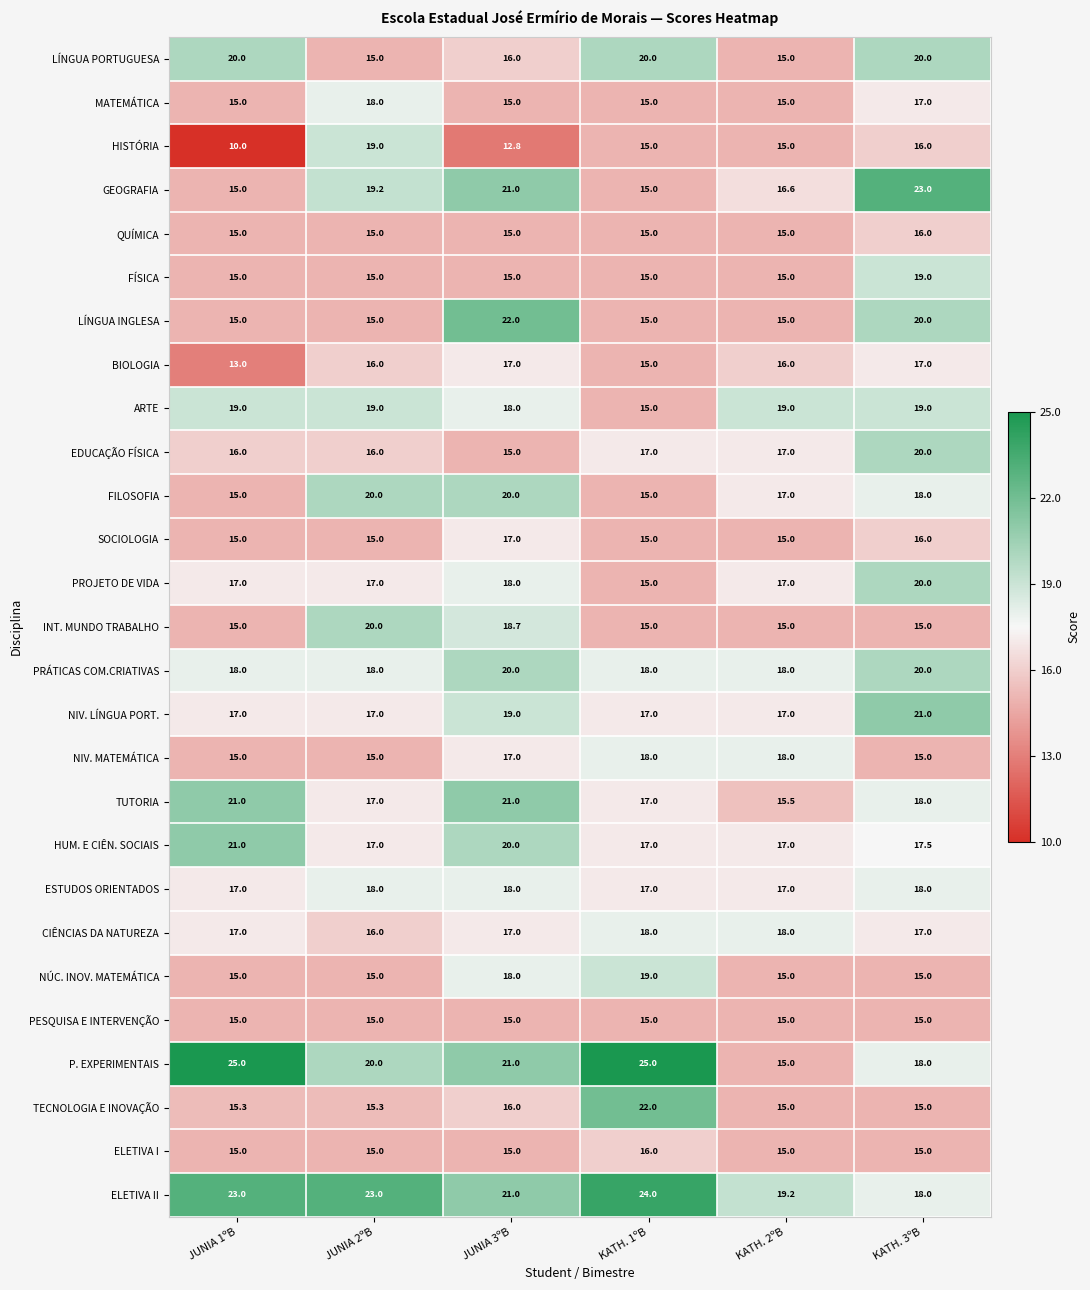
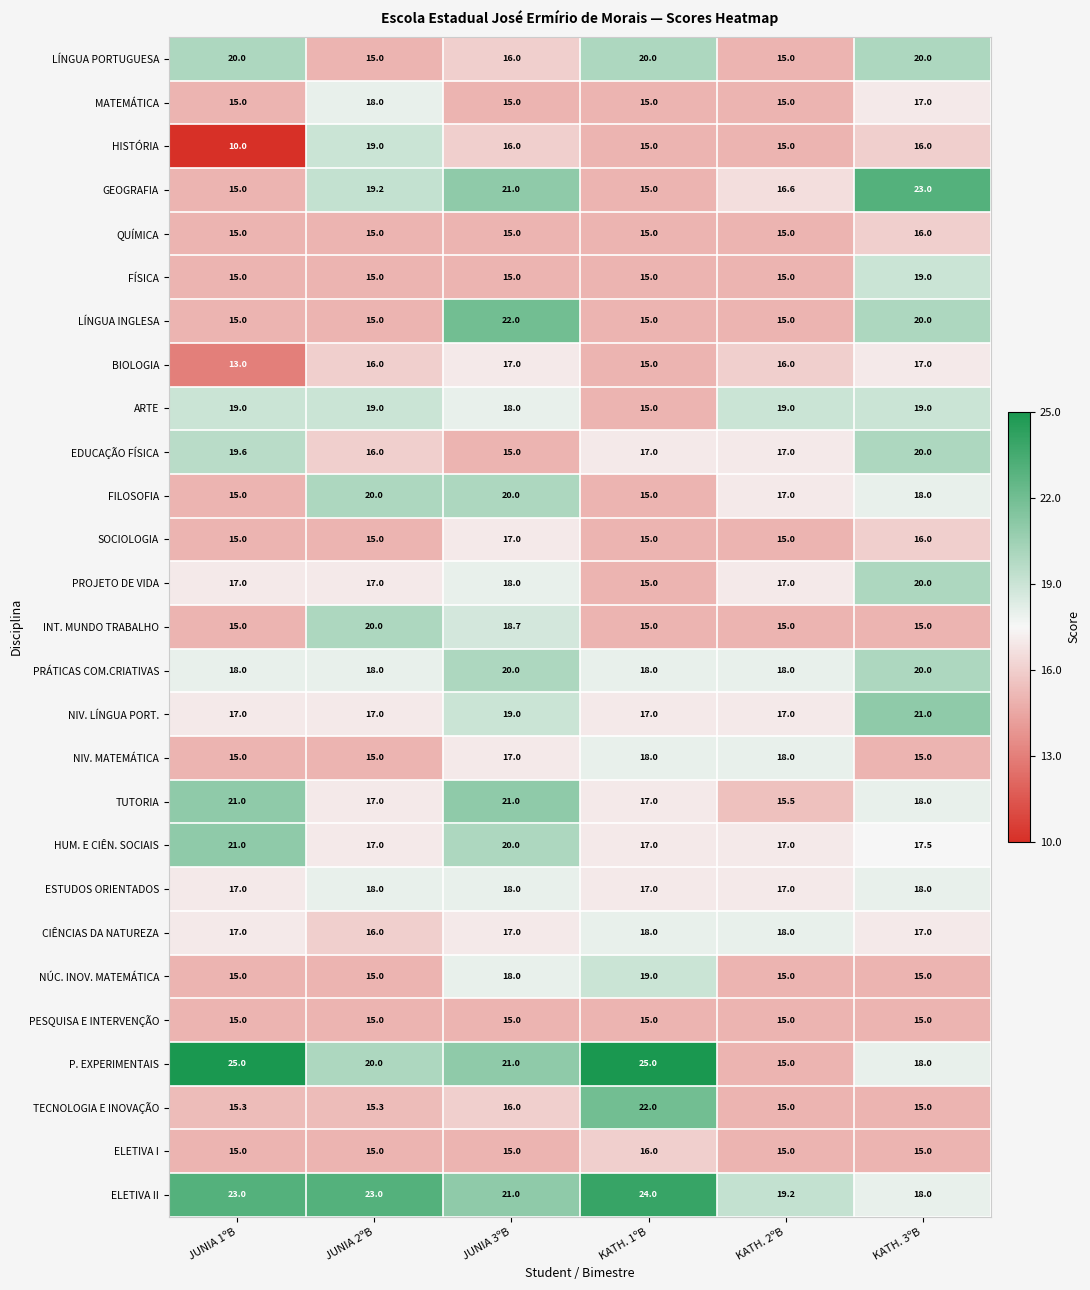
  {
    "LÍNGUA PORTUGUESA": {
      "JUNIA 1ºB": 20.0,
      "JUNIA 2ºB": 15.0,
      "JUNIA 3ºB": 16.0,
      "KATH. 1ºB": 20.0,
      "KATH. 2ºB": 15.0,
      "KATH. 3ºB": 20.0
    },
    "MATEMÁTICA": {
      "JUNIA 1ºB": 15.0,
      "JUNIA 2ºB": 18.0,
      "JUNIA 3ºB": 15.0,
      "KATH. 1ºB": 15.0,
      "KATH. 2ºB": 15.0,
      "KATH. 3ºB": 17.0
    },
    "HISTÓRIA": {
      "JUNIA 1ºB": 10.0,
      "JUNIA 2ºB": 19.0,
-     "JUNIA 3ºB": 12.8,
+     "JUNIA 3ºB": 16.0,
      "KATH. 1ºB": 15.0,
      "KATH. 2ºB": 15.0,
      "KATH. 3ºB": 16.0
    },
    "GEOGRAFIA": {
      "JUNIA 1ºB": 15.0,
      "JUNIA 2ºB": 19.2,
      "JUNIA 3ºB": 21.0,
      "KATH. 1ºB": 15.0,
      "KATH. 2ºB": 16.6,
      "KATH. 3ºB": 23.0
    },
    "QUÍMICA": {
      "JUNIA 1ºB": 15.0,
      "JUNIA 2ºB": 15.0,
      "JUNIA 3ºB": 15.0,
      "KATH. 1ºB": 15.0,
      "KATH. 2ºB": 15.0,
      "KATH. 3ºB": 16.0
    },
    "FÍSICA": {
      "JUNIA 1ºB": 15.0,
      "JUNIA 2ºB": 15.0,
      "JUNIA 3ºB": 15.0,
      "KATH. 1ºB": 15.0,
      "KATH. 2ºB": 15.0,
      "KATH. 3ºB": 19.0
    },
    "LÍNGUA INGLESA": {
      "JUNIA 1ºB": 15.0,
      "JUNIA 2ºB": 15.0,
      "JUNIA 3ºB": 22.0,
      "KATH. 1ºB": 15.0,
      "KATH. 2ºB": 15.0,
      "KATH. 3ºB": 20.0
    },
    "BIOLOGIA": {
      "JUNIA 1ºB": 13.0,
      "JUNIA 2ºB": 16.0,
      "JUNIA 3ºB": 17.0,
      "KATH. 1ºB": 15.0,
      "KATH. 2ºB": 16.0,
      "KATH. 3ºB": 17.0
    },
    "ARTE": {
      "JUNIA 1ºB": 19.0,
      "JUNIA 2ºB": 19.0,
      "JUNIA 3ºB": 18.0,
      "KATH. 1ºB": 15.0,
      "KATH. 2ºB": 19.0,
      "KATH. 3ºB": 19.0
    },
    "EDUCAÇÃO FÍSICA": {
-     "JUNIA 1ºB": 16.0,
+     "JUNIA 1ºB": 19.6,
      "JUNIA 2ºB": 16.0,
      "JUNIA 3ºB": 15.0,
      "KATH. 1ºB": 17.0,
      "KATH. 2ºB": 17.0,
      "KATH. 3ºB": 20.0
    },
    "FILOSOFIA": {
      "JUNIA 1ºB": 15.0,
      "JUNIA 2ºB": 20.0,
      "JUNIA 3ºB": 20.0,
      "KATH. 1ºB": 15.0,
      "KATH. 2ºB": 17.0,
      "KATH. 3ºB": 18.0
    },
    "SOCIOLOGIA": {
      "JUNIA 1ºB": 15.0,
      "JUNIA 2ºB": 15.0,
      "JUNIA 3ºB": 17.0,
      "KATH. 1ºB": 15.0,
      "KATH. 2ºB": 15.0,
      "KATH. 3ºB": 16.0
    },
    "PROJETO DE VIDA": {
      "JUNIA 1ºB": 17.0,
      "JUNIA 2ºB": 17.0,
      "JUNIA 3ºB": 18.0,
      "KATH. 1ºB": 15.0,
      "KATH. 2ºB": 17.0,
      "KATH. 3ºB": 20.0
    },
    "INT. MUNDO TRABALHO": {
      "JUNIA 1ºB": 15.0,
      "JUNIA 2ºB": 20.0,
      "JUNIA 3ºB": 18.7,
      "KATH. 1ºB": 15.0,
      "KATH. 2ºB": 15.0,
      "KATH. 3ºB": 15.0
    },
    "PRÁTICAS COM.CRIATIVAS": {
      "JUNIA 1ºB": 18.0,
      "JUNIA 2ºB": 18.0,
      "JUNIA 3ºB": 20.0,
      "KATH. 1ºB": 18.0,
      "KATH. 2ºB": 18.0,
      "KATH. 3ºB": 20.0
    },
    "NIV. LÍNGUA PORT.": {
      "JUNIA 1ºB": 17.0,
      "JUNIA 2ºB": 17.0,
      "JUNIA 3ºB": 19.0,
      "KATH. 1ºB": 17.0,
      "KATH. 2ºB": 17.0,
      "KATH. 3ºB": 21.0
    },
    "NIV. MATEMÁTICA": {
      "JUNIA 1ºB": 15.0,
      "JUNIA 2ºB": 15.0,
      "JUNIA 3ºB": 17.0,
      "KATH. 1ºB": 18.0,
      "KATH. 2ºB": 18.0,
      "KATH. 3ºB": 15.0
    },
    "TUTORIA": {
      "JUNIA 1ºB": 21.0,
      "JUNIA 2ºB": 17.0,
      "JUNIA 3ºB": 21.0,
      "KATH. 1ºB": 17.0,
      "KATH. 2ºB": 15.5,
      "KATH. 3ºB": 18.0
    },
    "HUM. E CIÊN. SOCIAIS": {
      "JUNIA 1ºB": 21.0,
      "JUNIA 2ºB": 17.0,
      "JUNIA 3ºB": 20.0,
      "KATH. 1ºB": 17.0,
      "KATH. 2ºB": 17.0,
      "KATH. 3ºB": 17.5
    },
    "ESTUDOS ORIENTADOS": {
      "JUNIA 1ºB": 17.0,
      "JUNIA 2ºB": 18.0,
      "JUNIA 3ºB": 18.0,
      "KATH. 1ºB": 17.0,
      "KATH. 2ºB": 17.0,
      "KATH. 3ºB": 18.0
    },
    "CIÊNCIAS DA NATUREZA": {
      "JUNIA 1ºB": 17.0,
      "JUNIA 2ºB": 16.0,
      "JUNIA 3ºB": 17.0,
      "KATH. 1ºB": 18.0,
      "KATH. 2ºB": 18.0,
      "KATH. 3ºB": 17.0
    },
    "NÚC. INOV. MATEMÁTICA": {
      "JUNIA 1ºB": 15.0,
      "JUNIA 2ºB": 15.0,
      "JUNIA 3ºB": 18.0,
      "KATH. 1ºB": 19.0,
      "KATH. 2ºB": 15.0,
      "KATH. 3ºB": 15.0
    },
    "PESQUISA E INTERVENÇÃO": {
      "JUNIA 1ºB": 15.0,
      "JUNIA 2ºB": 15.0,
      "JUNIA 3ºB": 15.0,
      "KATH. 1ºB": 15.0,
      "KATH. 2ºB": 15.0,
      "KATH. 3ºB": 15.0
    },
    "P. EXPERIMENTAIS": {
      "JUNIA 1ºB": 25.0,
      "JUNIA 2ºB": 20.0,
      "JUNIA 3ºB": 21.0,
      "KATH. 1ºB": 25.0,
      "KATH. 2ºB": 15.0,
      "KATH. 3ºB": 18.0
    },
    "TECNOLOGIA E INOVAÇÃO": {
      "JUNIA 1ºB": 15.3,
      "JUNIA 2ºB": 15.3,
      "JUNIA 3ºB": 16.0,
      "KATH. 1ºB": 22.0,
      "KATH. 2ºB": 15.0,
      "KATH. 3ºB": 15.0
    },
    "ELETIVA I": {
      "JUNIA 1ºB": 15.0,
      "JUNIA 2ºB": 15.0,
      "JUNIA 3ºB": 15.0,
      "KATH. 1ºB": 16.0,
      "KATH. 2ºB": 15.0,
      "KATH. 3ºB": 15.0
    },
    "ELETIVA II": {
      "JUNIA 1ºB": 23.0,
      "JUNIA 2ºB": 23.0,
      "JUNIA 3ºB": 21.0,
      "KATH. 1ºB": 24.0,
      "KATH. 2ºB": 19.2,
      "KATH. 3ºB": 18.0
    }
  }
